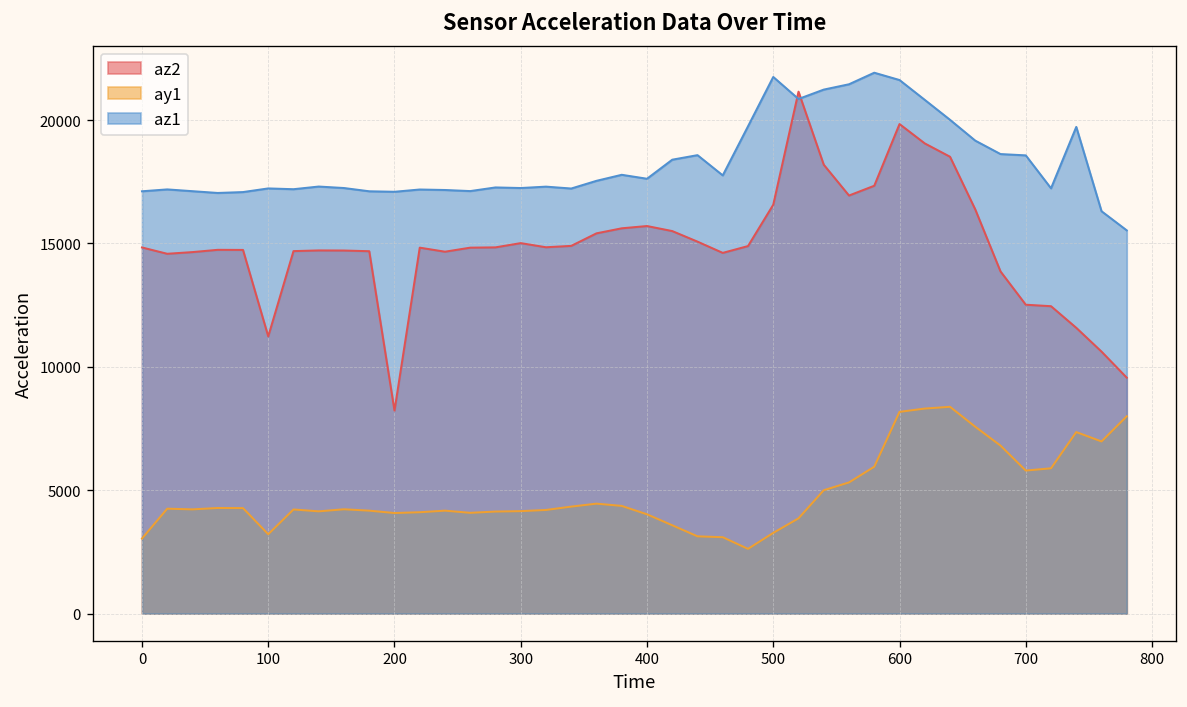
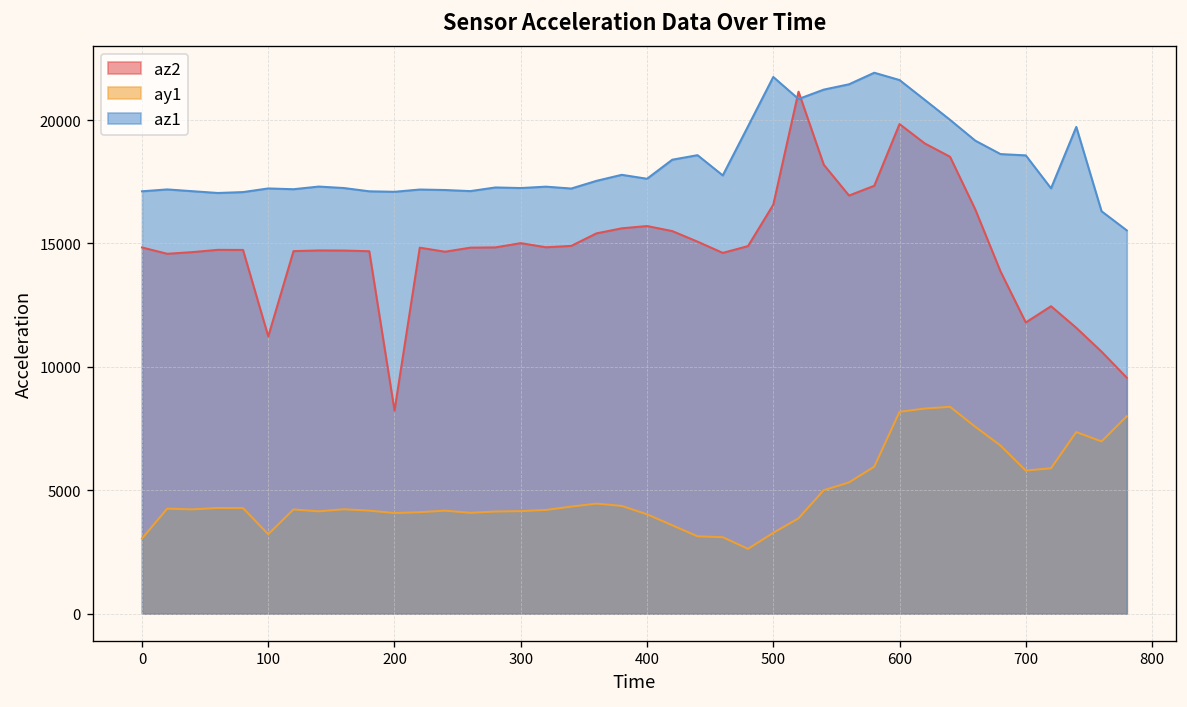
  {
    "az2": {
      "0": 14800,
      "100": 11200,
      "200": 8200,
      "300": 15000,
      "400": 15700,
      "500": 16600,
      "600": 19800,
-     "700": 12500
+     "700": 11800
    },
    "ay1": {
      "0": 3000,
      "100": 3200,
      "200": 4100,
      "300": 4200,
      "400": 4000,
      "500": 3300,
      "600": 8200,
      "700": 5800
    },
    "az1": {
      "0": 17100,
      "100": 17200,
      "200": 17100,
      "300": 17200,
      "400": 17600,
      "500": 21700,
      "600": 21600,
      "700": 18600
    }
  }
